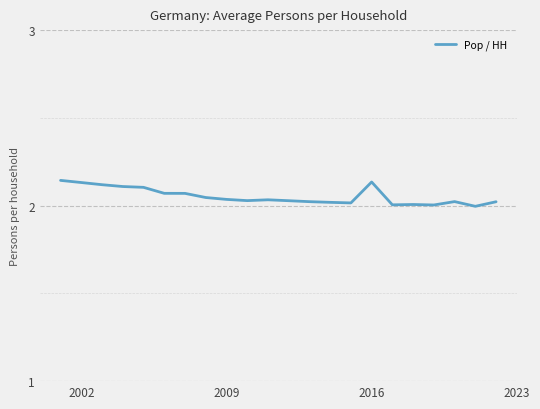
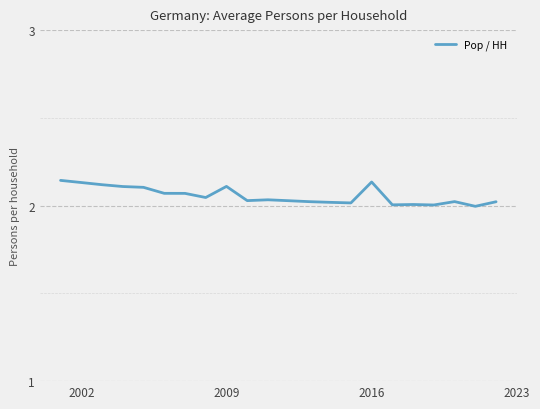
  {
    "2002": 2.13,
-   "2009": 2.04,
+   "2009": 2.11,
    "2016": 2.13
  }
